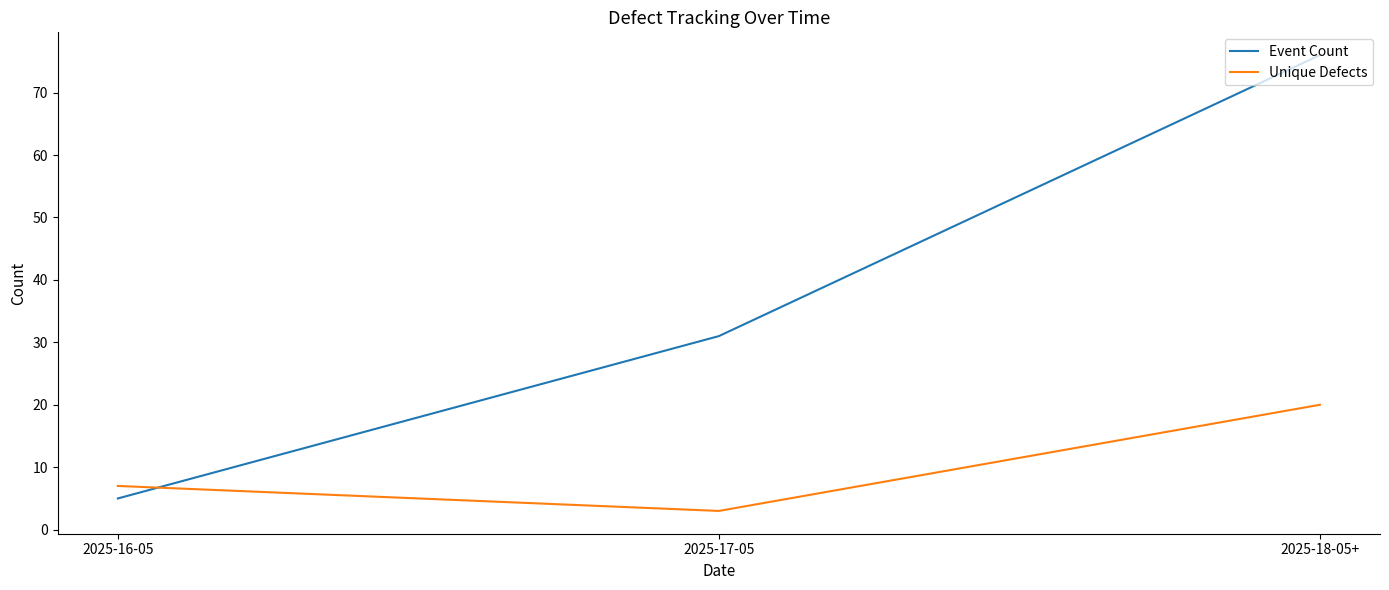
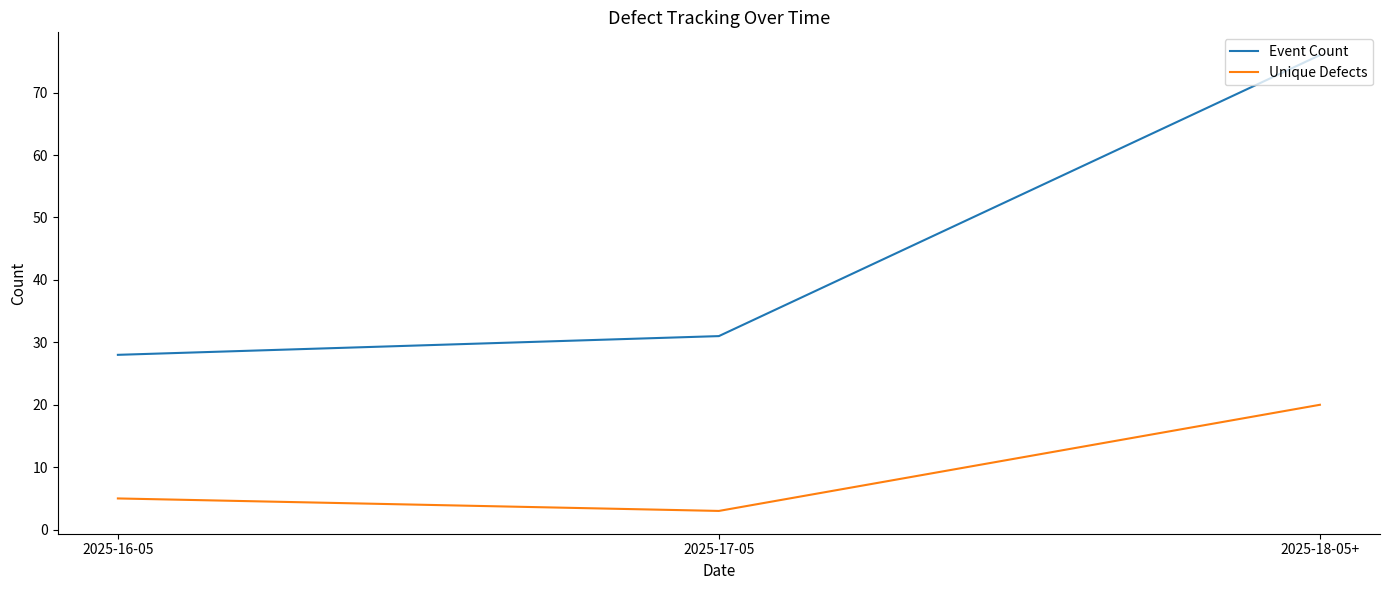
  {
    "Event Count": {
-     "2025-16-05": 5,
+     "2025-16-05": 28,
      "2025-17-05": 31
    },
    "Unique Defects": {
-     "2025-16-05": 7,
+     "2025-16-05": 5,
      "2025-17-05": 3,
      "2025-18-05+": 20
    }
  }
